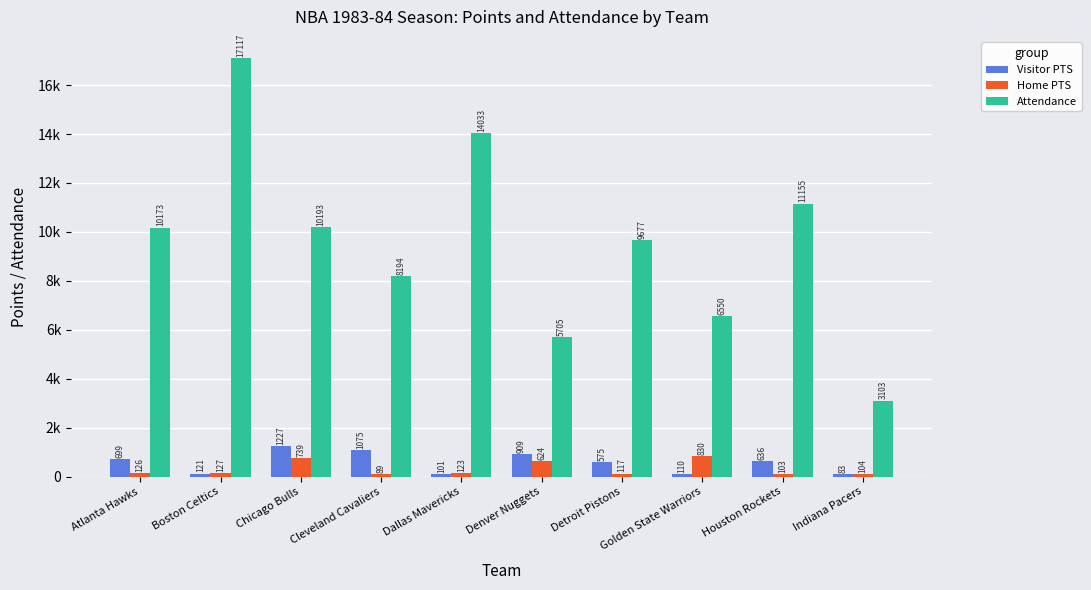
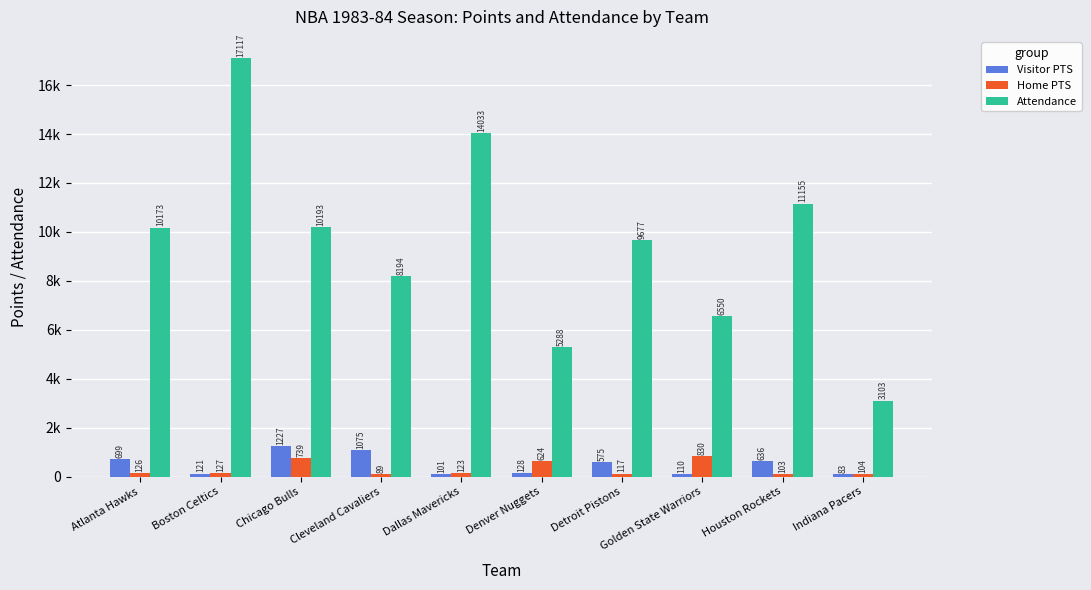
  {
    "Visitor PTS": {
      "Atlanta Hawks": 699,
      "Boston Celtics": 121,
      "Chicago Bulls": 1227,
      "Cleveland Cavaliers": 1075,
      "Dallas Mavericks": 101,
-     "Denver Nuggets": 909,
+     "Denver Nuggets": 128,
      "Detroit Pistons": 575,
      "Golden State Warriors": 110,
      "Houston Rockets": 636,
      "Indiana Pacers": 83
    },
    "Home PTS": {
      "Atlanta Hawks": 126,
      "Boston Celtics": 127,
      "Chicago Bulls": 739,
      "Cleveland Cavaliers": 89,
      "Dallas Mavericks": 123,
      "Denver Nuggets": 624,
      "Detroit Pistons": 117,
      "Golden State Warriors": 830,
      "Houston Rockets": 103,
      "Indiana Pacers": 104
    },
    "Attendance": {
      "Atlanta Hawks": 10173,
      "Boston Celtics": 17117,
      "Chicago Bulls": 10193,
      "Cleveland Cavaliers": 8194,
      "Dallas Mavericks": 14033,
-     "Denver Nuggets": 5705,
+     "Denver Nuggets": 5288,
      "Detroit Pistons": 9677,
      "Golden State Warriors": 6550,
      "Houston Rockets": 11155,
      "Indiana Pacers": 3103
    }
  }
